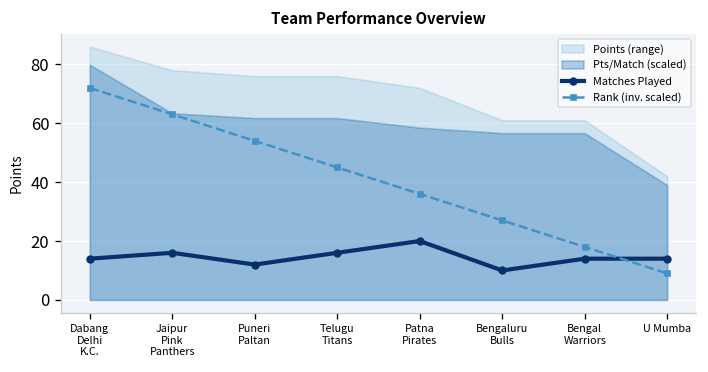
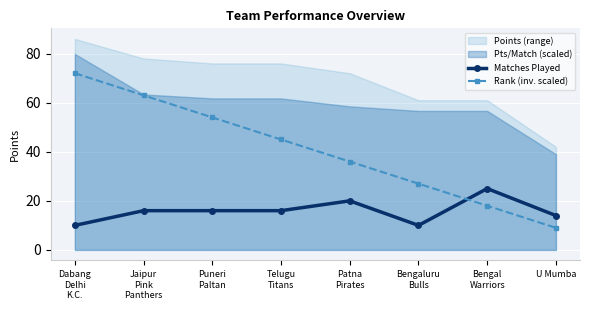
  {
    "Matches Played": {
-     "Dabang Delhi K.C.": 14,
+     "Dabang Delhi K.C.": 10,
      "Jaipur Pink Panthers": 16,
-     "Puneri Paltan": 12,
+     "Puneri Paltan": 16,
      "Telugu Titans": 16,
      "Patna Pirates": 20,
      "Bengaluru Bulls": 10,
-     "Bengal Warriors": 14,
+     "Bengal Warriors": 25,
      "U Mumba": 14
    }
  }
